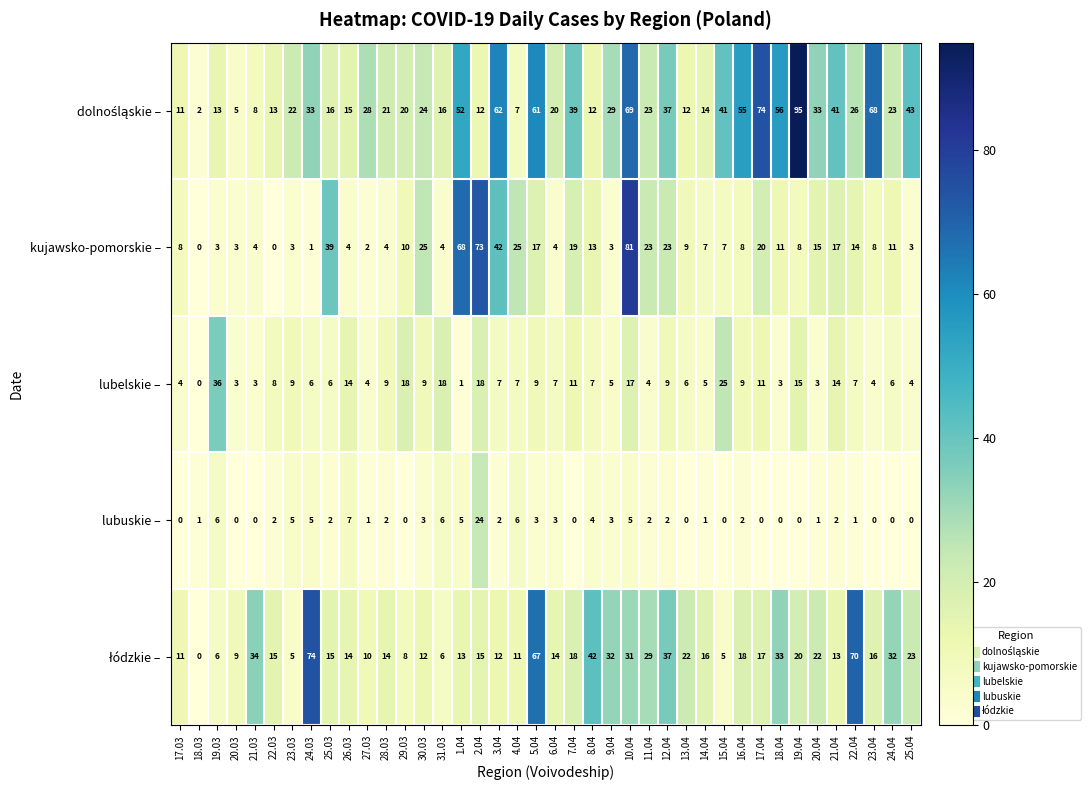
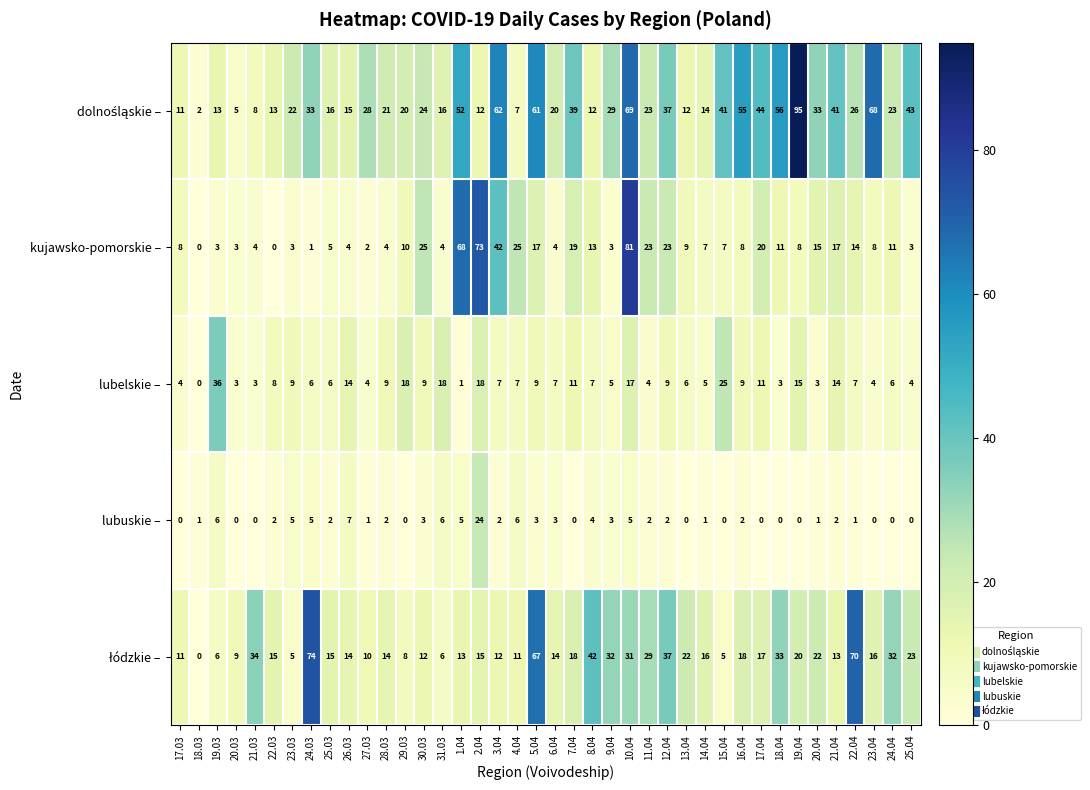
  {
    "dolnośląskie –": {
      "17.03": 11,
      "18.03": 2,
      "19.03": 13,
      "20.03": 5,
      "21.03": 8,
      "22.03": 13,
      "23.03": 22,
      "24.03": 33,
      "25.03": 16,
      "26.03": 15,
      "27.03": 28,
      "28.03": 21,
      "29.03": 20,
      "30.03": 24,
      "31.03": 16,
      "1.04": 52,
      "2.04": 12,
      "3.04": 62,
      "4.04": 7,
      "5.04": 61,
      "6.04": 20,
      "7.04": 39,
      "8.04": 12,
      "9.04": 29,
      "10.04": 69,
      "11.04": 23,
      "12.04": 37,
      "13.04": 12,
      "14.04": 14,
      "15.04": 41,
      "16.04": 55,
-     "17.04": 74,
+     "17.04": 44,
      "18.04": 56,
      "19.04": 95,
      "20.04": 33,
      "21.04": 41,
      "22.04": 26,
      "23.04": 68,
      "24.04": 23,
      "25.04": 43
    },
    "kujawsko-pomorskie –": {
      "17.03": 8,
      "18.03": 0,
      "19.03": 3,
      "20.03": 3,
      "21.03": 4,
      "22.03": 0,
      "23.03": 3,
      "24.03": 1,
-     "25.03": 39,
+     "25.03": 5,
      "26.03": 4,
      "27.03": 2,
      "28.03": 4,
      "29.03": 10,
      "30.03": 25,
      "31.03": 4,
      "1.04": 68,
      "2.04": 73,
      "3.04": 42,
      "4.04": 25,
      "5.04": 17,
      "6.04": 4,
      "7.04": 19,
      "8.04": 13,
      "9.04": 3,
      "10.04": 81,
      "11.04": 23,
      "12.04": 23,
      "13.04": 9,
      "14.04": 7,
      "15.04": 7,
      "16.04": 8,
      "17.04": 20,
      "18.04": 11,
      "19.04": 8,
      "20.04": 15,
      "21.04": 17,
      "22.04": 14,
      "23.04": 8,
      "24.04": 11,
      "25.04": 3
    },
    "lubelskie –": {
      "17.03": 4,
      "18.03": 0,
      "19.03": 36,
      "20.03": 3,
      "21.03": 3,
      "22.03": 8,
      "23.03": 9,
      "24.03": 6,
      "25.03": 6,
      "26.03": 14,
      "27.03": 4,
      "28.03": 9,
      "29.03": 18,
      "30.03": 9,
      "31.03": 18,
      "1.04": 1,
      "2.04": 18,
      "3.04": 7,
      "4.04": 7,
      "5.04": 9,
      "6.04": 7,
      "7.04": 11,
      "8.04": 7,
      "9.04": 5,
      "10.04": 17,
      "11.04": 4,
      "12.04": 9,
      "13.04": 6,
      "14.04": 5,
      "15.04": 25,
      "16.04": 9,
      "17.04": 11,
      "18.04": 3,
      "19.04": 15,
      "20.04": 3,
      "21.04": 14,
      "22.04": 7,
      "23.04": 4,
      "24.04": 6,
      "25.04": 4
    },
    "lubuskie –": {
      "17.03": 0,
      "18.03": 1,
      "19.03": 6,
      "20.03": 0,
      "21.03": 0,
      "22.03": 2,
      "23.03": 5,
      "24.03": 5,
      "25.03": 2,
      "26.03": 7,
      "27.03": 1,
      "28.03": 2,
      "29.03": 0,
      "30.03": 3,
      "31.03": 6,
      "1.04": 5,
      "2.04": 24,
      "3.04": 2,
      "4.04": 6,
      "5.04": 3,
      "6.04": 3,
      "7.04": 0,
      "8.04": 4,
      "9.04": 3,
      "10.04": 5,
      "11.04": 2,
      "12.04": 2,
      "13.04": 0,
      "14.04": 1,
      "15.04": 0,
      "16.04": 2,
      "17.04": 0,
      "18.04": 0,
      "19.04": 0,
      "20.04": 1,
      "21.04": 2,
      "22.04": 1,
      "23.04": 0,
      "24.04": 0,
      "25.04": 0
    },
    "łódzkie –": {
      "17.03": 11,
      "18.03": 0,
      "19.03": 6,
      "20.03": 9,
      "21.03": 34,
      "22.03": 15,
      "23.03": 5,
      "24.03": 74,
      "25.03": 15,
      "26.03": 14,
      "27.03": 10,
      "28.03": 14,
      "29.03": 8,
      "30.03": 12,
      "31.03": 6,
      "1.04": 13,
      "2.04": 15,
      "3.04": 12,
      "4.04": 11,
      "5.04": 67,
      "6.04": 14,
      "7.04": 18,
      "8.04": 42,
      "9.04": 32,
      "10.04": 31,
      "11.04": 29,
      "12.04": 37,
      "13.04": 22,
      "14.04": 16,
      "15.04": 5,
      "16.04": 18,
      "17.04": 17,
      "18.04": 33,
      "19.04": 20,
      "20.04": 22,
      "21.04": 13,
      "22.04": 70,
      "23.04": 16,
      "24.04": 32,
      "25.04": 23
    }
  }
